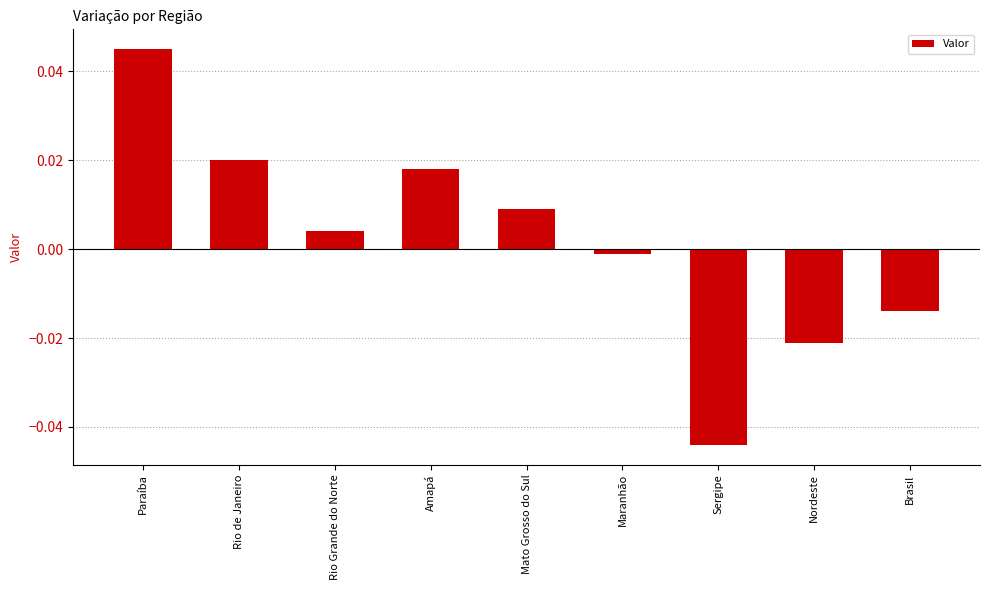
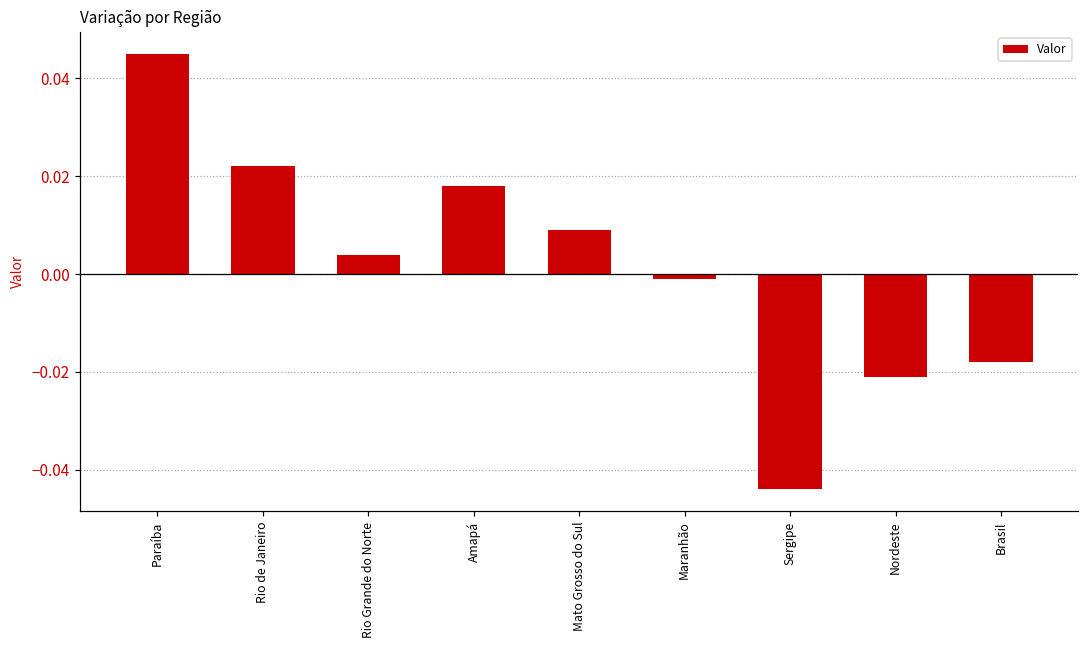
  {
    "Paraíba": 0.045,
-   "Rio de Janeiro": 0.020,
+   "Rio de Janeiro": 0.022,
    "Rio Grande do Norte": 0.004,
    "Amapá": 0.018,
    "Mato Grosso do Sul": 0.009,
    "Maranhão": -0.001,
    "Sergipe": -0.044,
    "Nordeste": -0.021,
-   "Brasil": -0.014
+   "Brasil": -0.018
  }
